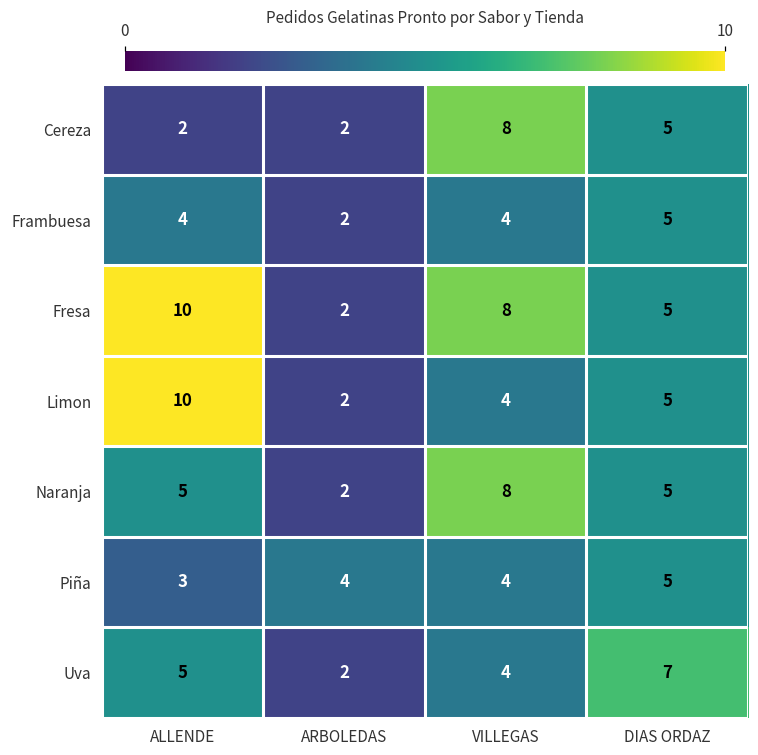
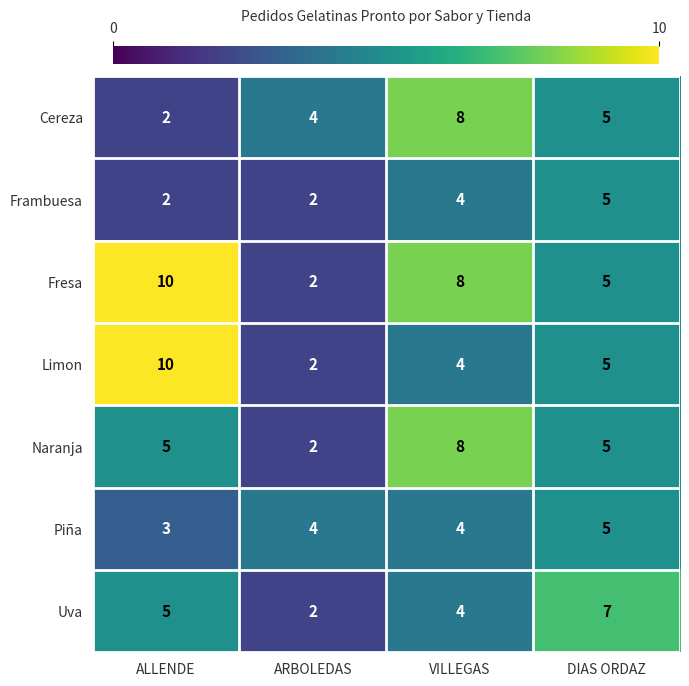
  {
    "Cereza": {
      "ALLENDE": 2,
-     "ARBOLEDAS": 2,
+     "ARBOLEDAS": 4,
      "VILLEGAS": 8,
      "DIAS ORDAZ": 5
    },
    "Frambuesa": {
-     "ALLENDE": 4,
+     "ALLENDE": 2,
      "ARBOLEDAS": 2,
      "VILLEGAS": 4,
      "DIAS ORDAZ": 5
    },
    "Fresa": {
      "ALLENDE": 10,
      "ARBOLEDAS": 2,
      "VILLEGAS": 8,
      "DIAS ORDAZ": 5
    },
    "Limon": {
      "ALLENDE": 10,
      "ARBOLEDAS": 2,
      "VILLEGAS": 4,
      "DIAS ORDAZ": 5
    },
    "Naranja": {
      "ALLENDE": 5,
      "ARBOLEDAS": 2,
      "VILLEGAS": 8,
      "DIAS ORDAZ": 5
    },
    "Piña": {
      "ALLENDE": 3,
      "ARBOLEDAS": 4,
      "VILLEGAS": 4,
      "DIAS ORDAZ": 5
    },
    "Uva": {
      "ALLENDE": 5,
      "ARBOLEDAS": 2,
      "VILLEGAS": 4,
      "DIAS ORDAZ": 7
    }
  }
